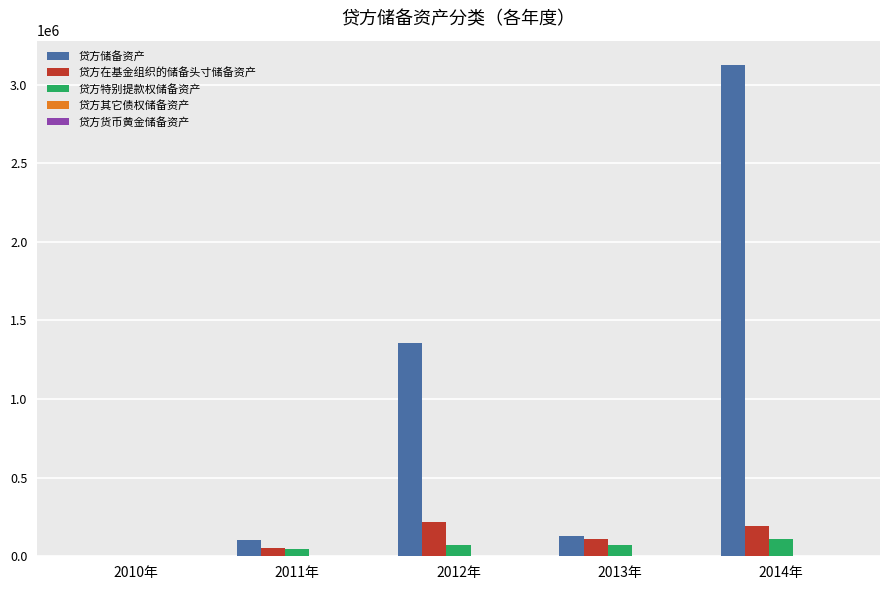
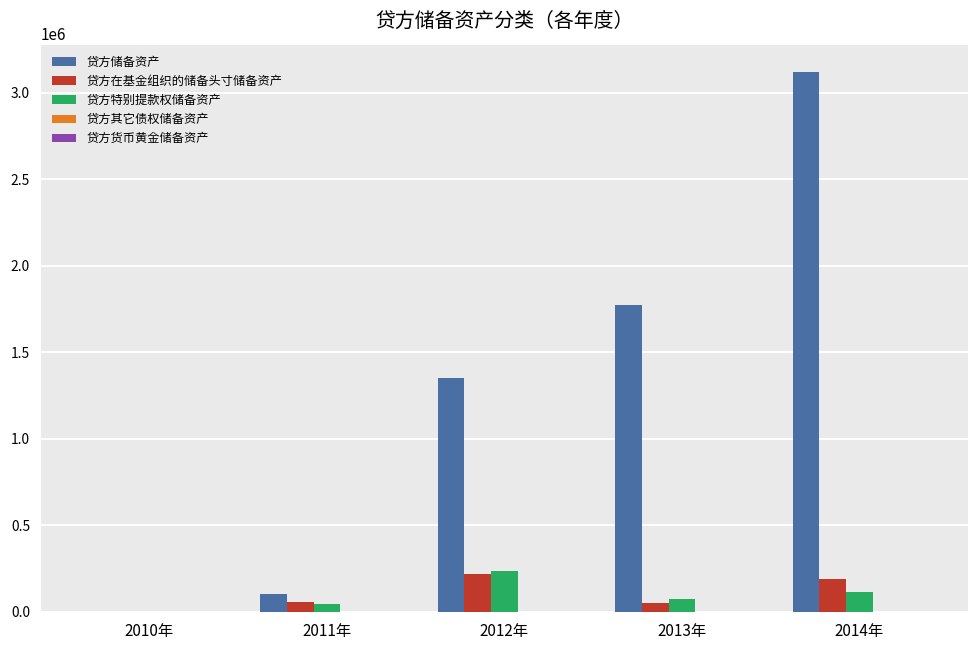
  {
    "贷方储备资产": {
      "2010年": 0,
      "2011年": 100000,
      "2012年": 1360000,
-     "2013年": 130000,
+     "2013年": 1780000,
      "2014年": 3120000
    },
    "贷方在基金组织的储备头寸储备资产": {
      "2010年": 0,
      "2011年": 60000,
      "2012年": 220000,
-     "2013年": 110000,
+     "2013年": 50000,
      "2014年": 190000
    },
    "贷方特别提款权储备资产": {
      "2010年": 0,
      "2011年": 50000,
-     "2012年": 70000,
+     "2012年": 230000,
      "2013年": 70000,
      "2014年": 110000
    },
    "贷方其它债权储备资产": {
      "2010年": 0,
      "2011年": 0,
      "2012年": 0,
      "2013年": 0,
      "2014年": 0
    },
    "贷方货币黄金储备资产": {
      "2010年": 0,
      "2011年": 0,
      "2012年": 0,
      "2013年": 0,
      "2014年": 0
    }
  }
